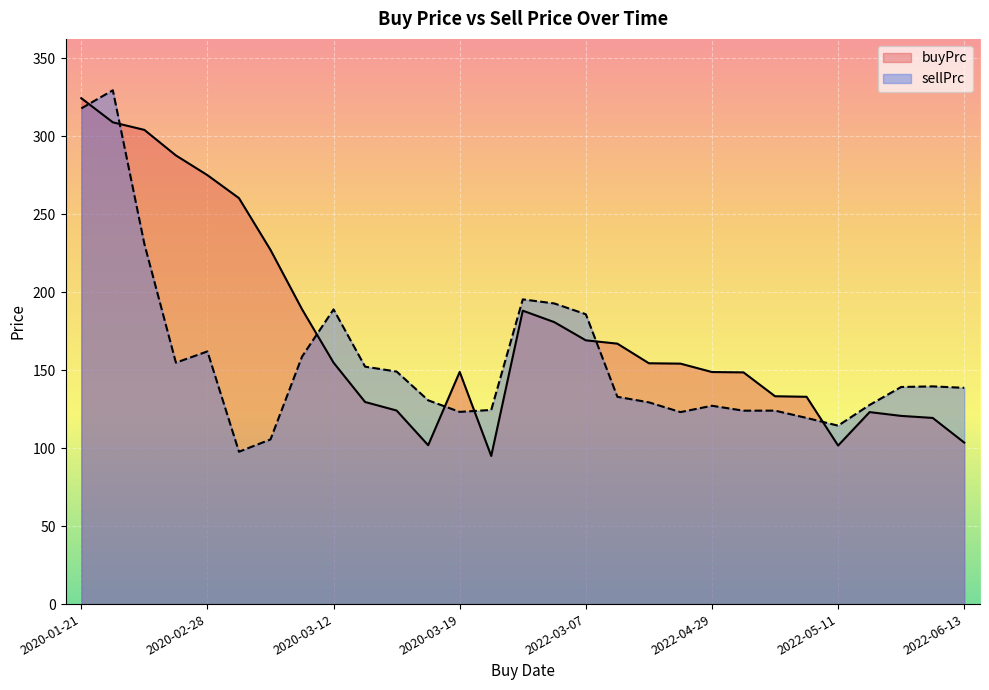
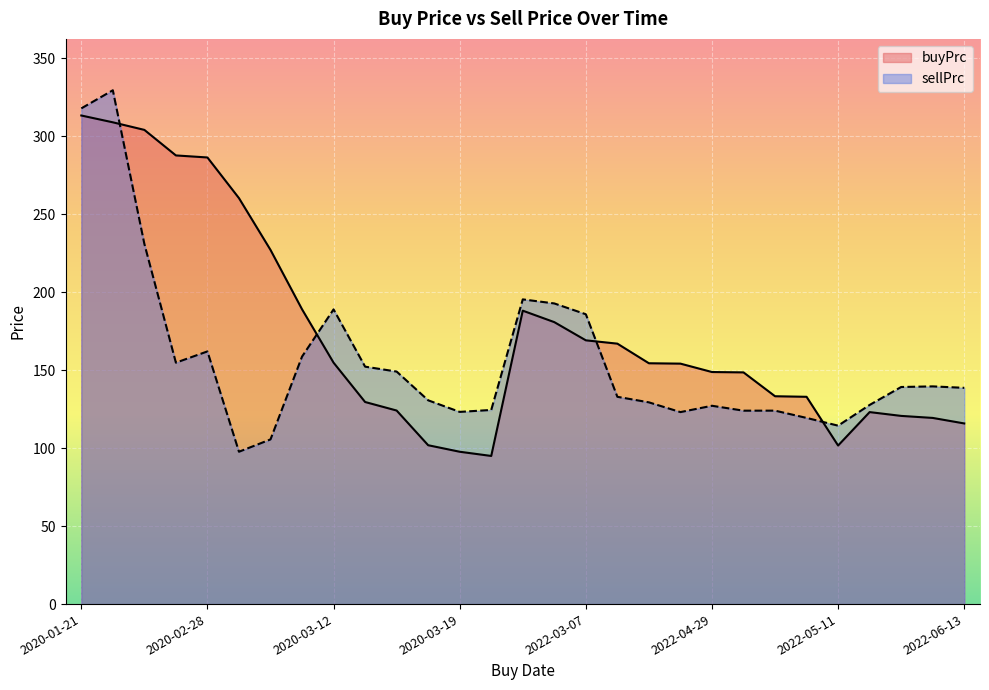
  {
    "buyPrc": {
-     "2020-01-21": 324,
-     "2020-02-28": 275,
+     "2020-01-21": 313,
+     "2020-02-28": 286,
      "2020-03-12": 155,
-     "2020-03-19": 149,
+     "2020-03-19": 98,
      "2022-03-07": 169,
      "2022-04-29": 149,
      "2022-05-11": 102,
-     "2022-06-13": 104
+     "2022-06-13": 116
    },
    "sellPrc": {
      "2020-01-21": 318,
      "2020-02-28": 162,
      "2020-03-12": 189,
      "2020-03-19": 123,
      "2022-03-07": 186,
      "2022-04-29": 127,
      "2022-05-11": 114,
      "2022-06-13": 139
    }
  }
